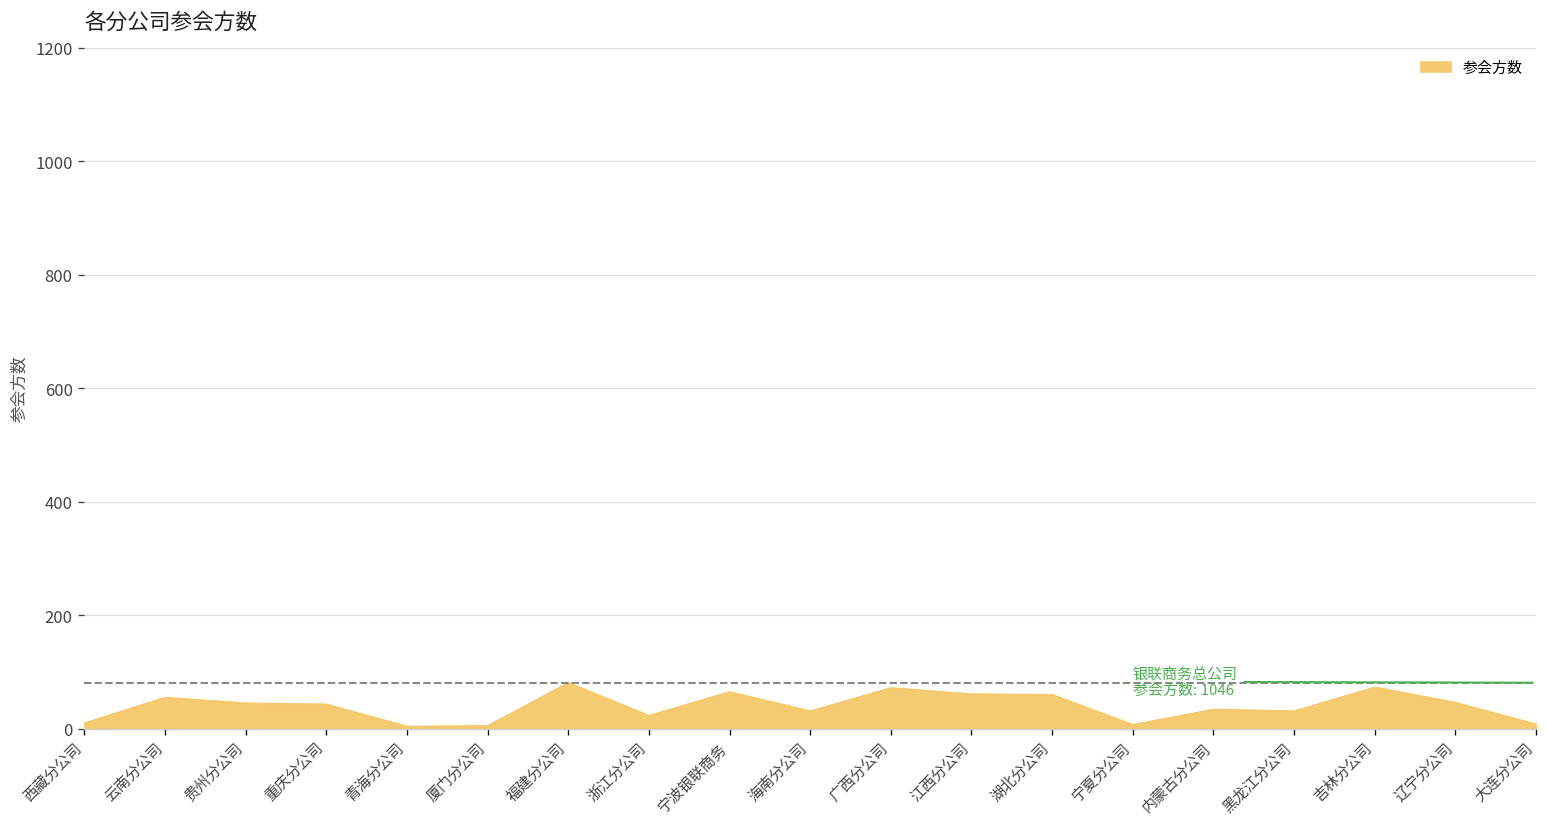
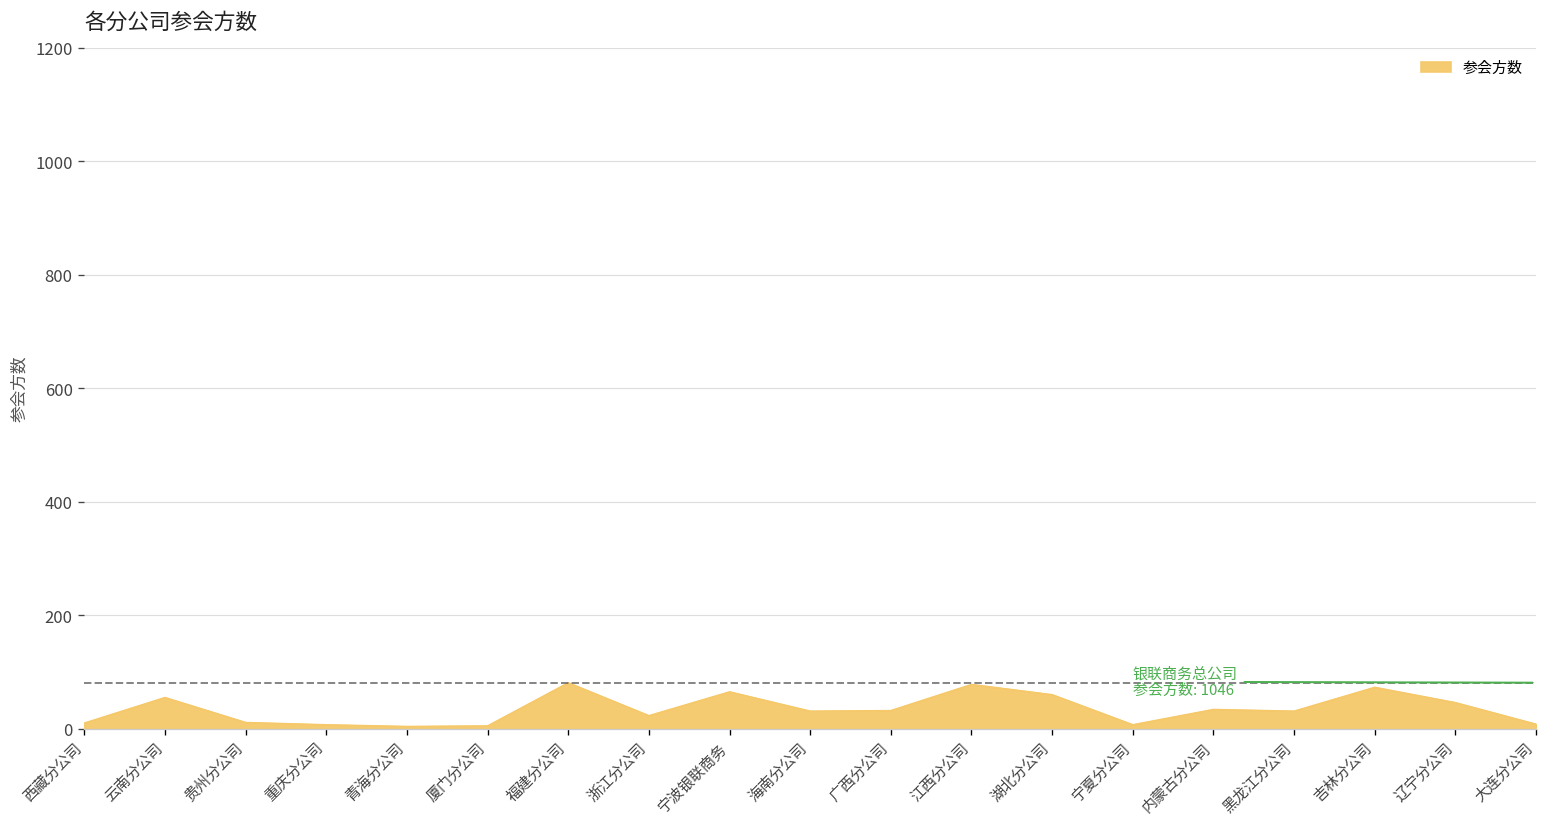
  {
    "西藏分公司": 10,
    "云南分公司": 60,
-   "贵州分公司": 50,
-   "重庆分公司": 40,
+   "贵州分公司": 10,
+   "重庆分公司": 10,
    "青海分公司": 0,
    "厦门分公司": 10,
    "福建分公司": 80,
    "浙江分公司": 20,
    "宁波银联商务": 70,
    "海南分公司": 30,
-   "广西分公司": 70,
-   "江西分公司": 60,
+   "广西分公司": 30,
+   "江西分公司": 80,
    "湖北分公司": 60,
    "宁夏分公司": 10,
    "内蒙古分公司": 30,
    "黑龙江分公司": 30,
    "辽宁分公司": 50,
    "大连分公司": 10
  }
